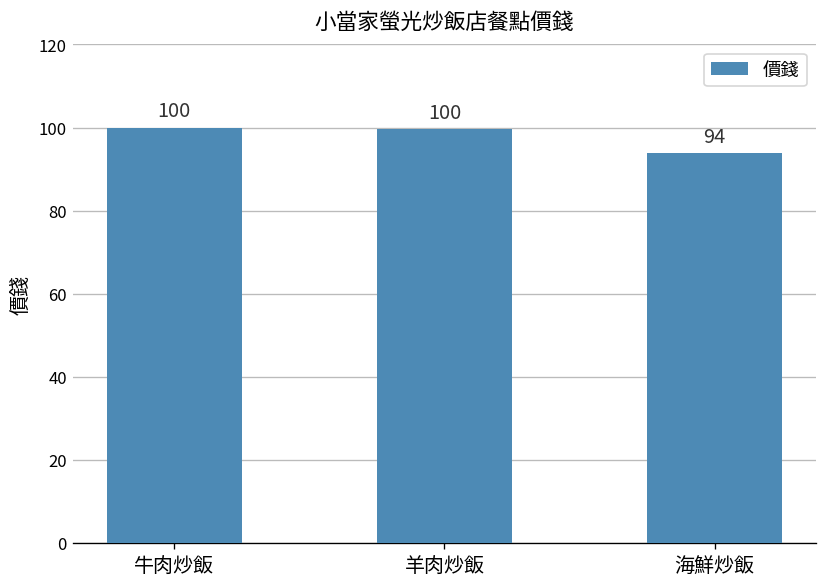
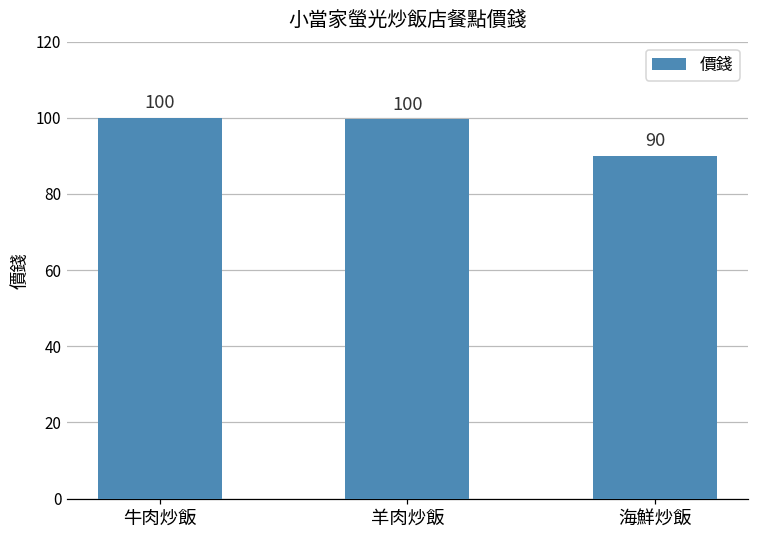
  {
    "牛肉炒飯": 100,
    "羊肉炒飯": 100,
-   "海鮮炒飯": 94
+   "海鮮炒飯": 90
  }
